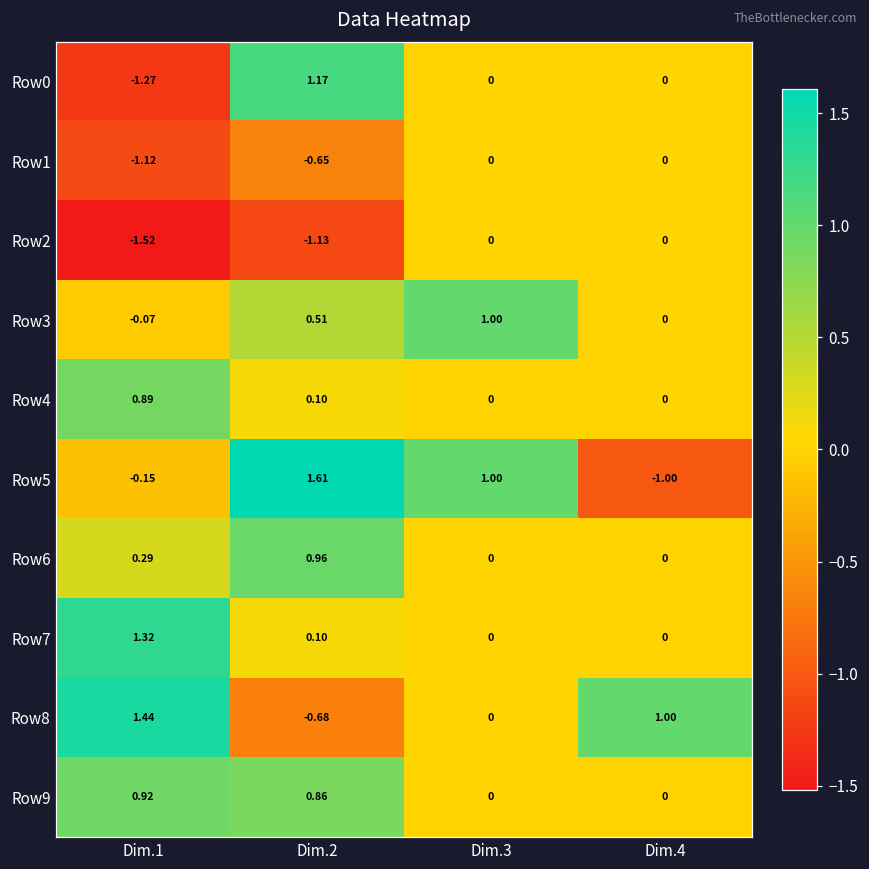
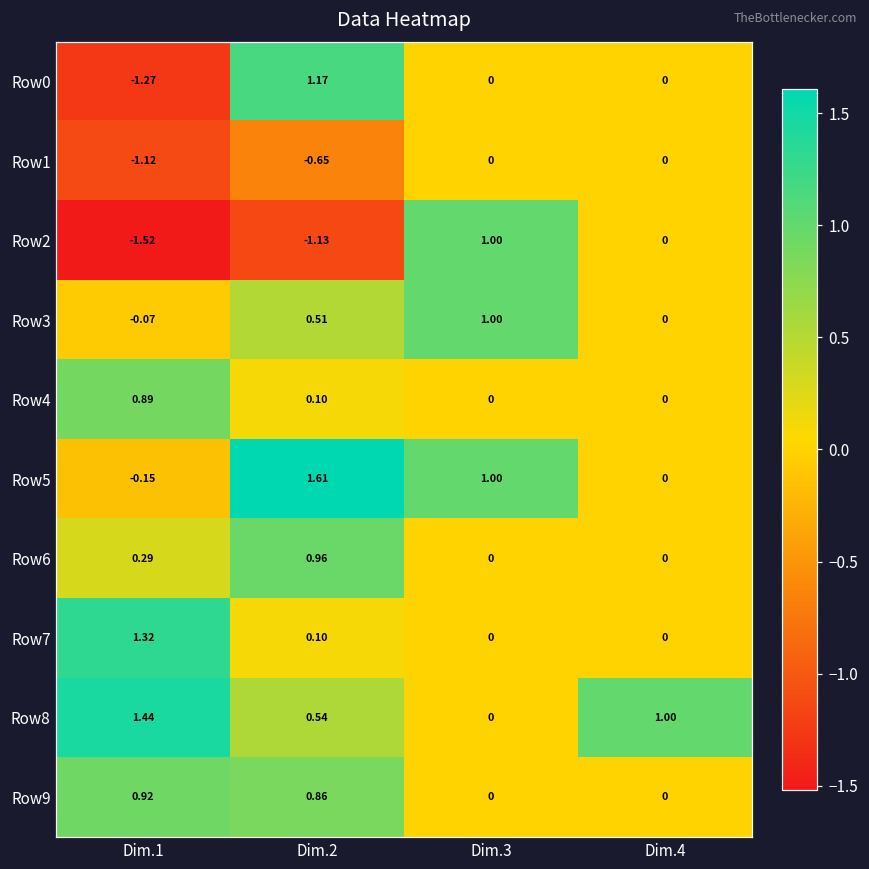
  {
    "Row0": {
      "Dim.1": -1.27,
      "Dim.2": 1.17,
      "Dim.3": 0,
      "Dim.4": 0
    },
    "Row1": {
      "Dim.1": -1.12,
      "Dim.2": -0.65,
      "Dim.3": 0,
      "Dim.4": 0
    },
    "Row2": {
      "Dim.1": -1.52,
      "Dim.2": -1.13,
-     "Dim.3": 0,
+     "Dim.3": 1.00,
      "Dim.4": 0
    },
    "Row3": {
      "Dim.1": -0.07,
      "Dim.2": 0.51,
      "Dim.3": 1.00,
      "Dim.4": 0
    },
    "Row4": {
      "Dim.1": 0.89,
      "Dim.2": 0.10,
      "Dim.3": 0,
      "Dim.4": 0
    },
    "Row5": {
      "Dim.1": -0.15,
      "Dim.2": 1.61,
      "Dim.3": 1.00,
-     "Dim.4": -1.00
+     "Dim.4": 0
    },
    "Row6": {
      "Dim.1": 0.29,
      "Dim.2": 0.96,
      "Dim.3": 0,
      "Dim.4": 0
    },
    "Row7": {
      "Dim.1": 1.32,
      "Dim.2": 0.10,
      "Dim.3": 0,
      "Dim.4": 0
    },
    "Row8": {
      "Dim.1": 1.44,
-     "Dim.2": -0.68,
+     "Dim.2": 0.54,
      "Dim.3": 0,
      "Dim.4": 1.00
    },
    "Row9": {
      "Dim.1": 0.92,
      "Dim.2": 0.86,
      "Dim.3": 0,
      "Dim.4": 0
    }
  }
